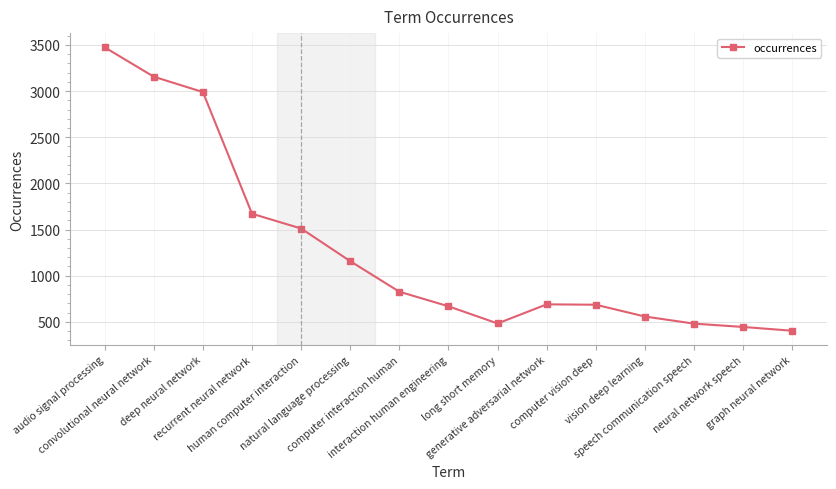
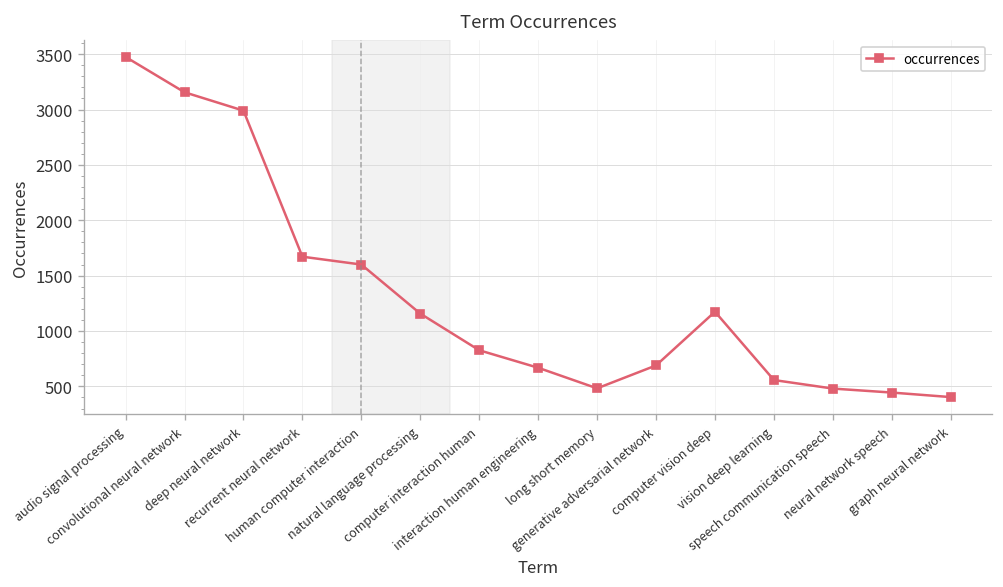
  {
    "audio signal processing": 3500,
    "convolutional neural network": 3200,
    "deep neural network": 3000,
    "recurrent neural network": 1700,
-   "human computer interaction": 1500,
+   "human computer interaction": 1600,
    "natural language processing": 1200,
    "computer interaction human": 800,
    "interaction human engineering": 700,
    "long short memory": 500,
    "generative adversarial network": 700,
-   "computer vision deep": 700,
+   "computer vision deep": 1200,
    "vision deep learning": 600,
    "speech communication speech": 500,
    "neural network speech": 400,
    "graph neural network": 400
  }
